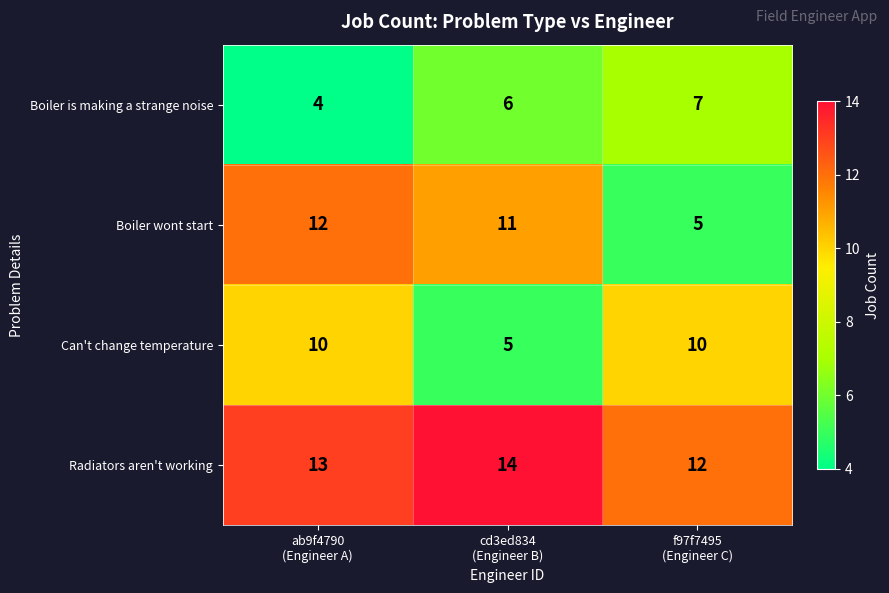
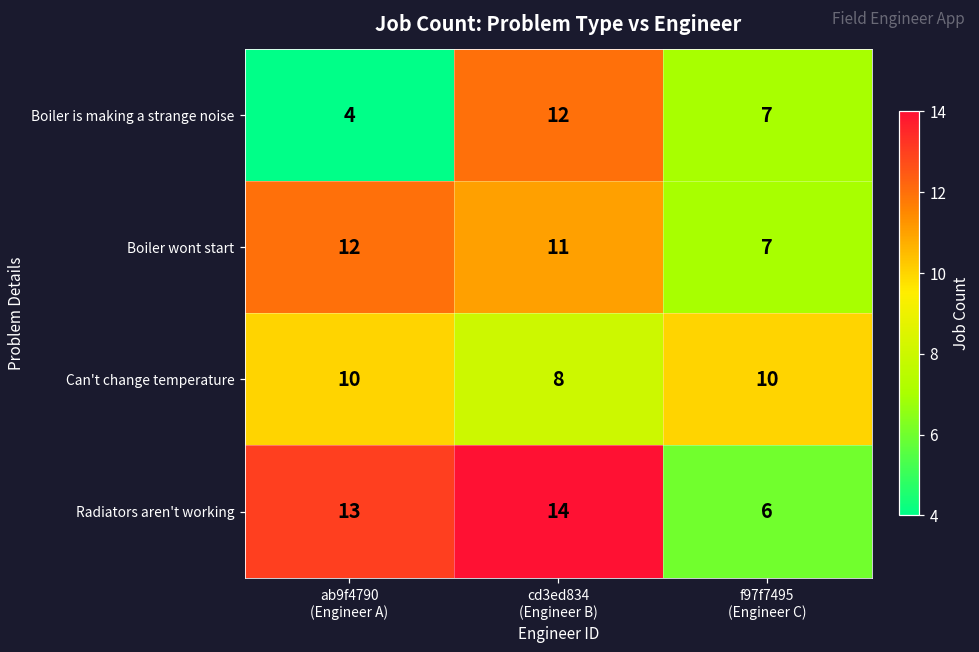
  {
    "Boiler is making a strange noise": {
      "ab9f4790 (Engineer A)": 4,
-     "cd3ed834 (Engineer B)": 6,
+     "cd3ed834 (Engineer B)": 12,
      "f97f7495 (Engineer C)": 7
    },
    "Boiler wont start": {
      "ab9f4790 (Engineer A)": 12,
      "cd3ed834 (Engineer B)": 11,
-     "f97f7495 (Engineer C)": 5
+     "f97f7495 (Engineer C)": 7
    },
    "Can't change temperature": {
      "ab9f4790 (Engineer A)": 10,
-     "cd3ed834 (Engineer B)": 5,
+     "cd3ed834 (Engineer B)": 8,
      "f97f7495 (Engineer C)": 10
    },
    "Radiators aren't working": {
      "ab9f4790 (Engineer A)": 13,
      "cd3ed834 (Engineer B)": 14,
-     "f97f7495 (Engineer C)": 12
+     "f97f7495 (Engineer C)": 6
    }
  }
